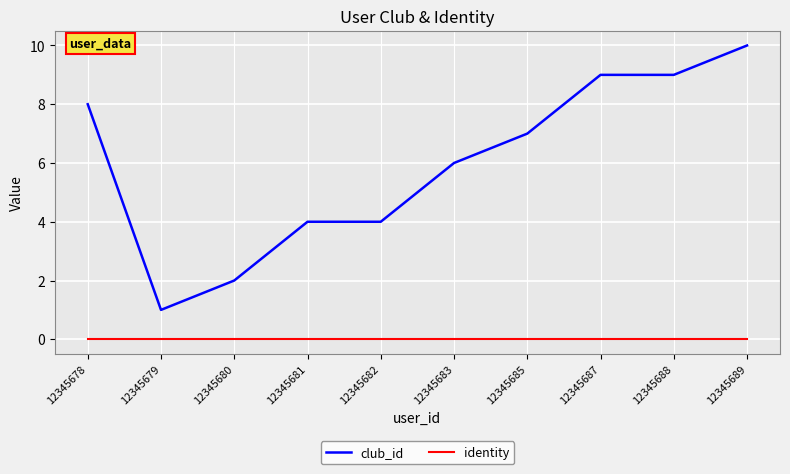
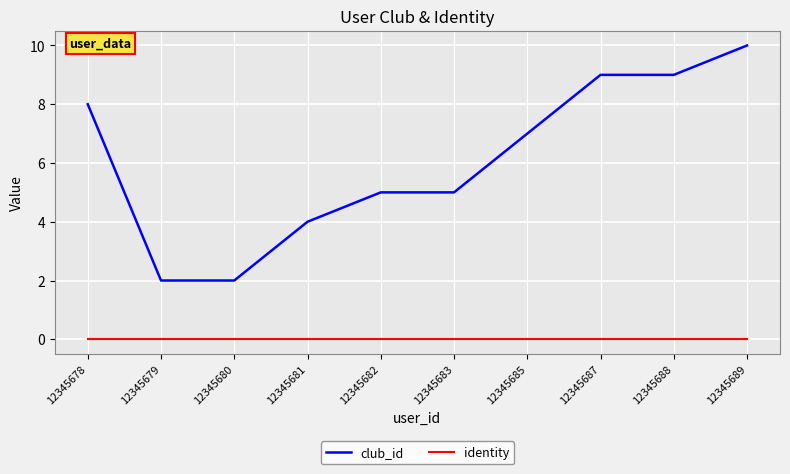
  {
    "club_id": {
      "12345678": 8,
-     "12345679": 1,
+     "12345679": 2,
      "12345680": 2,
      "12345681": 4,
-     "12345682": 4,
-     "12345683": 6,
+     "12345682": 5,
+     "12345683": 5,
      "12345685": 7,
      "12345687": 9,
      "12345688": 9,
      "12345689": 10
    },
    "identity": {
      "12345678": 0,
      "12345679": 0,
      "12345680": 0,
      "12345681": 0,
      "12345682": 0,
      "12345683": 0,
      "12345685": 0,
      "12345687": 0,
      "12345688": 0,
      "12345689": 0
    }
  }
